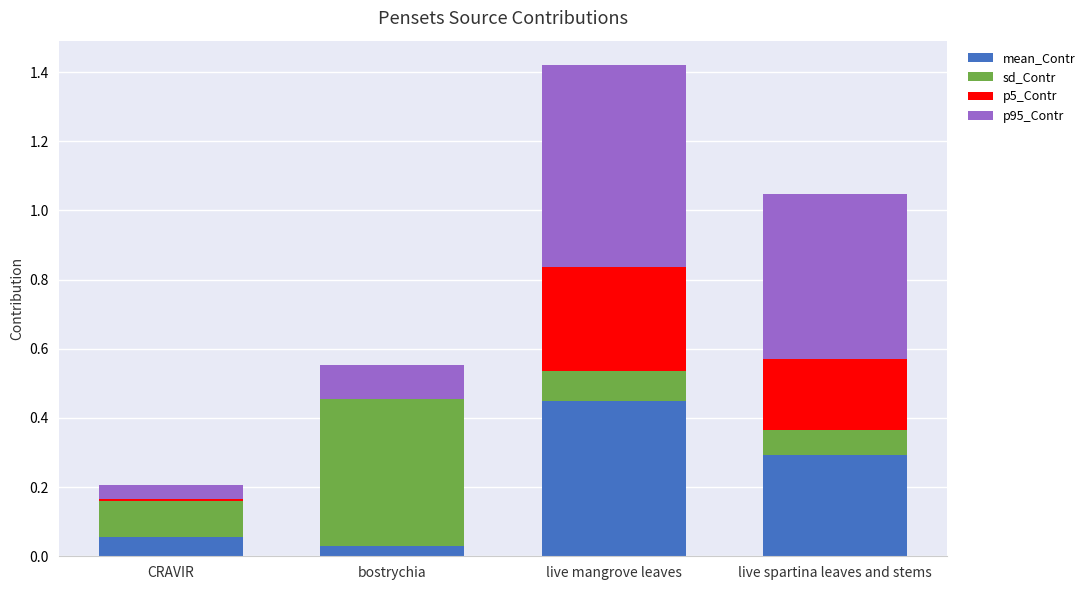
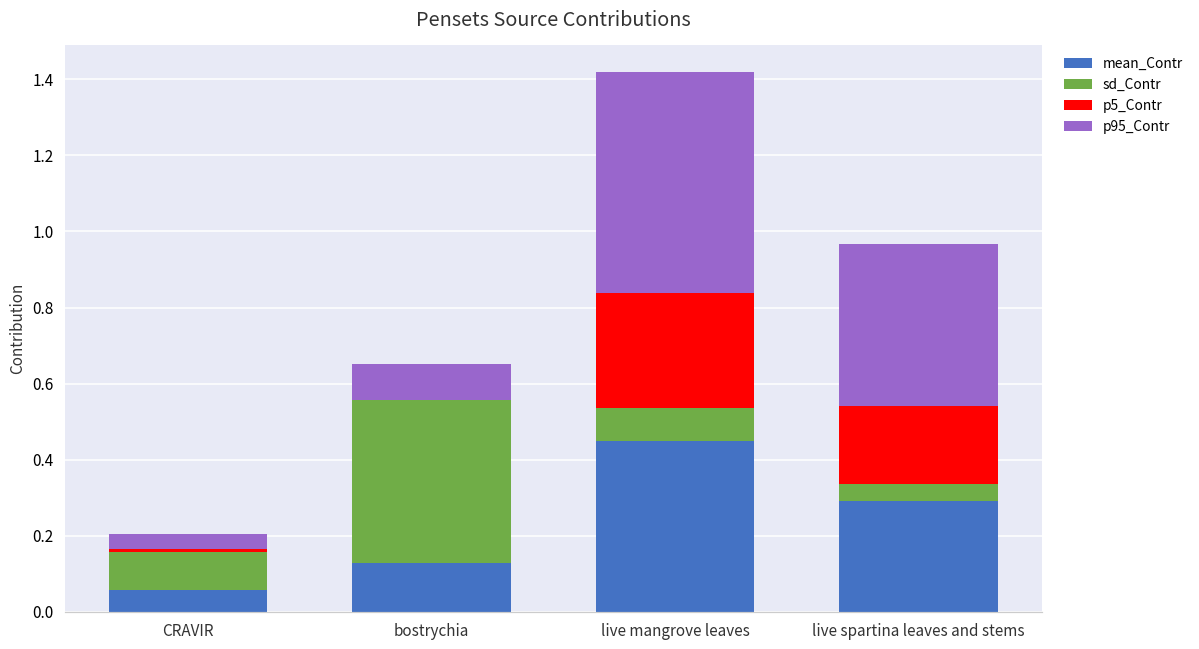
  {
    "mean_Contr": {
      "CRAVIR": 0.06,
-     "bostrychia": 0.03,
+     "bostrychia": 0.13,
      "live mangrove leaves": 0.45,
      "live spartina leaves and stems": 0.29
    },
    "sd_Contr": {
      "CRAVIR": 0.10,
      "bostrychia": 0.43,
      "live mangrove leaves": 0.08,
-     "live spartina leaves and stems": 0.07
+     "live spartina leaves and stems": 0.05
    },
    "p5_Contr": {
      "CRAVIR": 0.01,
      "live mangrove leaves": 0.30,
      "live spartina leaves and stems": 0.20
    },
    "p95_Contr": {
      "CRAVIR": 0.04,
      "bostrychia": 0.10,
      "live mangrove leaves": 0.58,
-     "live spartina leaves and stems": 0.48
+     "live spartina leaves and stems": 0.43
    }
  }
